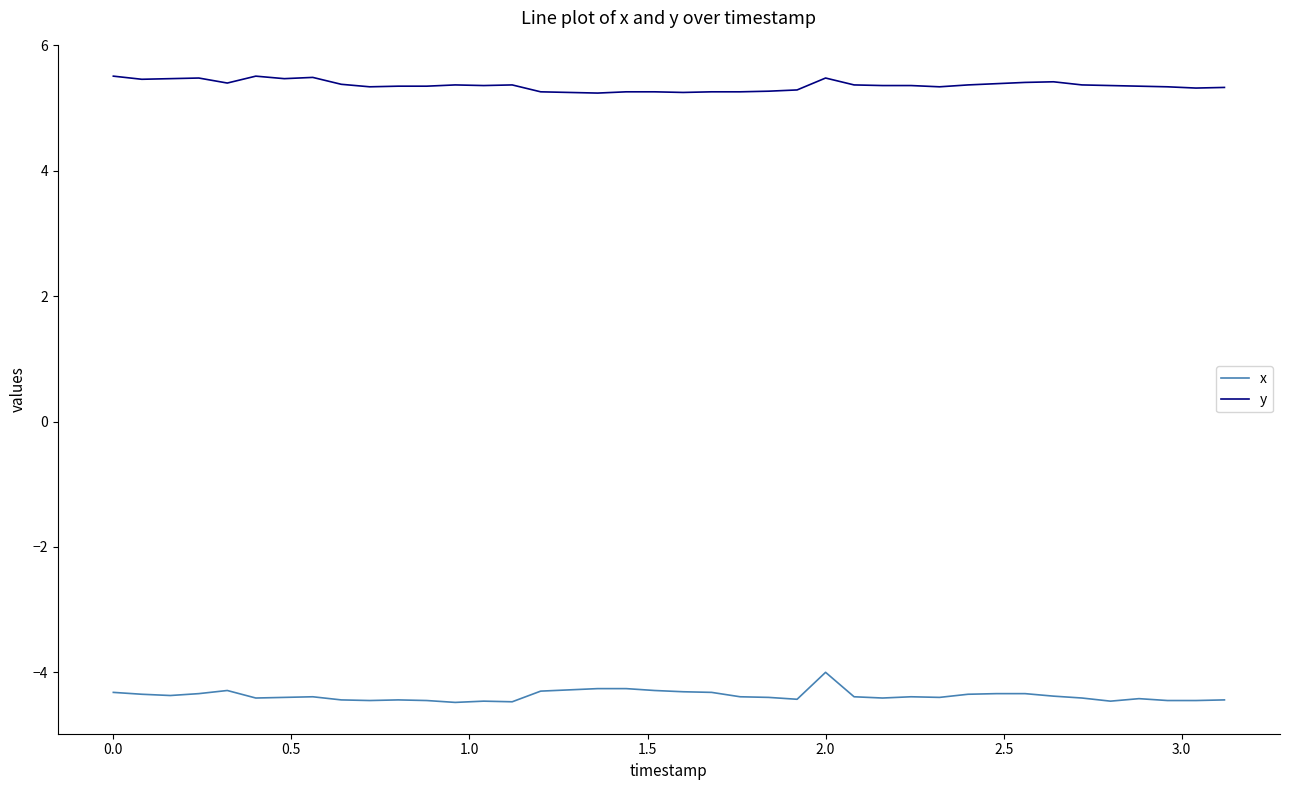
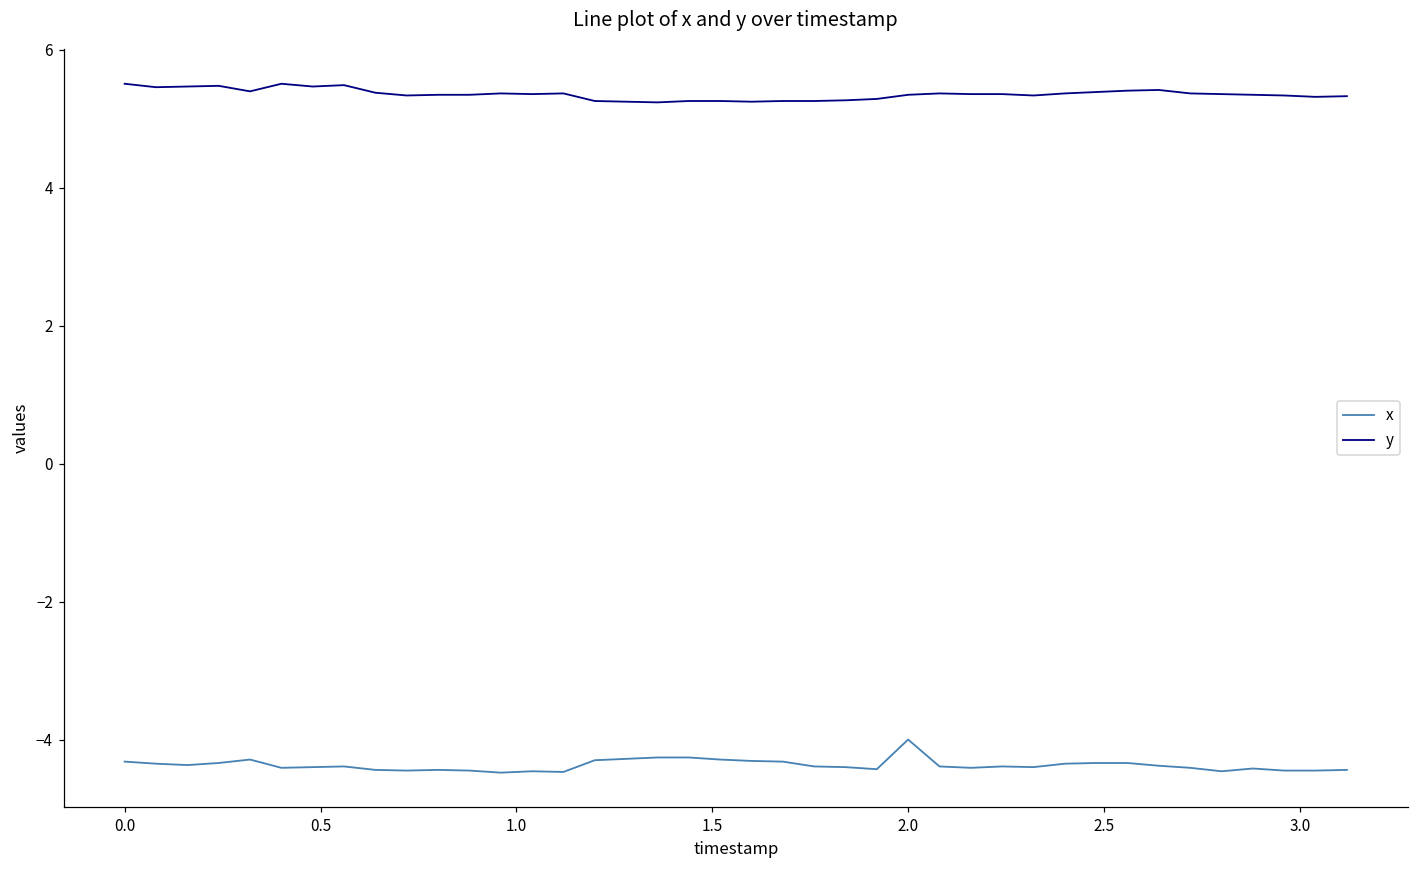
  {
    "x": {
      "0.0": -4.3,
      "2.0": -4.0
    },
    "y": {
      "0.0": 5.5,
-     "2.0": 5.5
+     "2.0": 5.4
    }
  }
